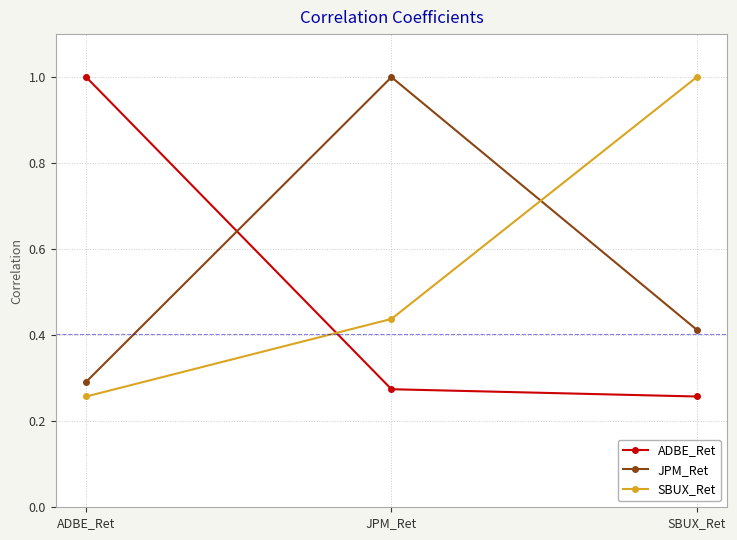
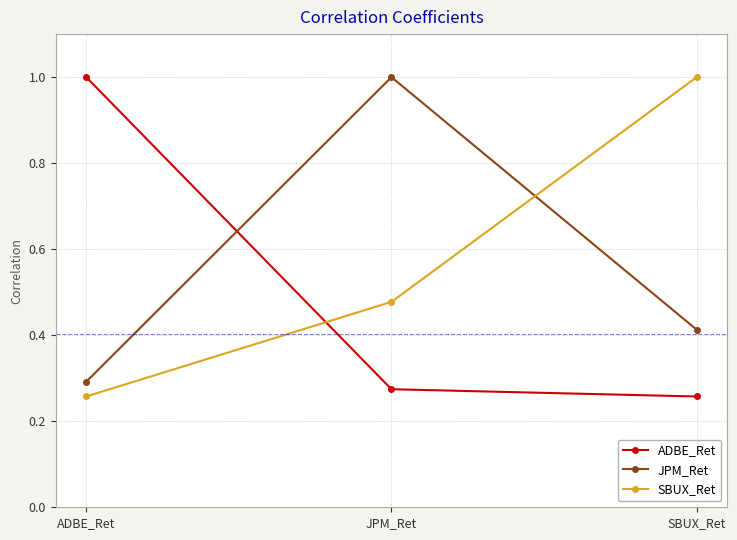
  {
    "ADBE_Ret": {
      "ADBE_Ret": 1.00,
      "JPM_Ret": 0.27,
      "SBUX_Ret": 0.26
    },
    "JPM_Ret": {
      "ADBE_Ret": 0.29,
      "JPM_Ret": 1.00,
      "SBUX_Ret": 0.41
    },
    "SBUX_Ret": {
      "ADBE_Ret": 0.26,
-     "JPM_Ret": 0.44,
+     "JPM_Ret": 0.48,
      "SBUX_Ret": 1.00
    }
  }
